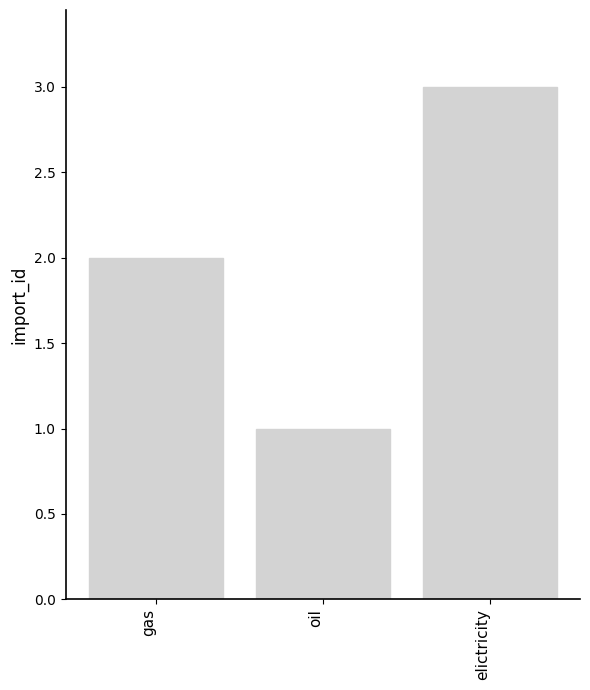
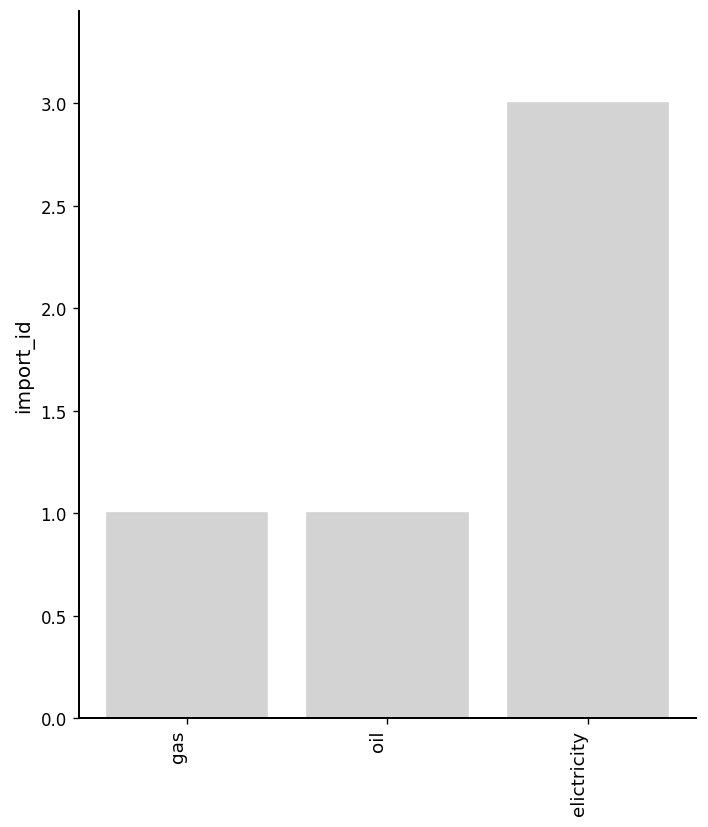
  {
-   "gas": 2,
+   "gas": 1,
    "oil": 1,
    "elictricity": 3
  }
